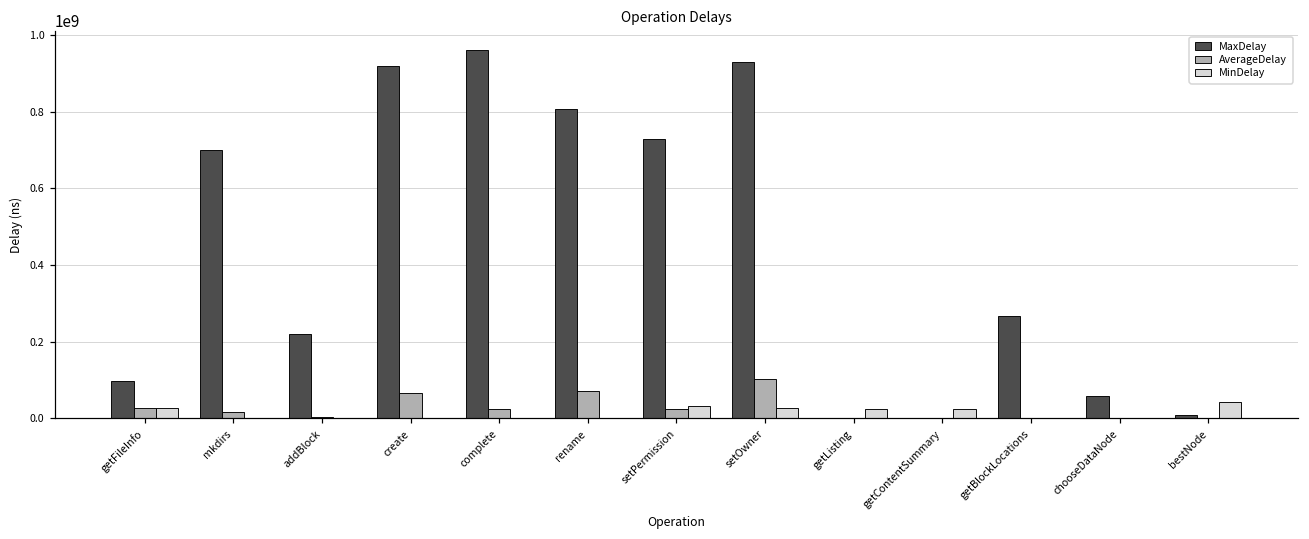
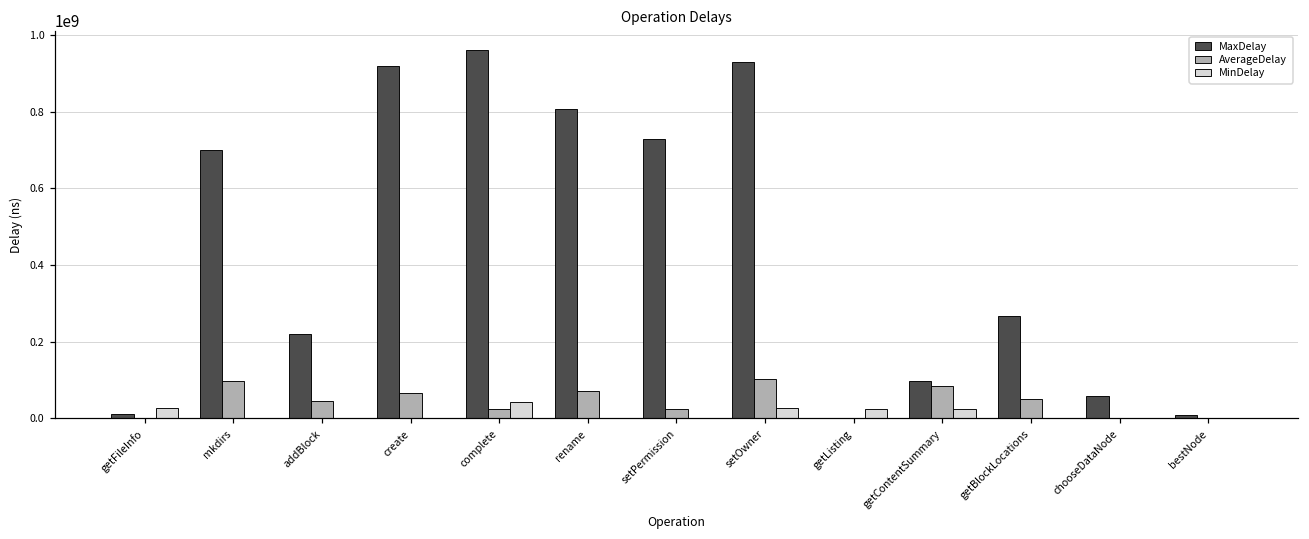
  {
    "MaxDelay": {
-     "getFileInfo": 100000000,
+     "getFileInfo": 10000000,
      "mkdirs": 700000000,
      "addBlock": 220000000,
      "create": 920000000,
      "complete": 960000000,
      "rename": 810000000,
      "setPermission": 730000000,
      "setOwner": 930000000,
-     "getContentSummary": 0,
+     "getContentSummary": 100000000,
      "getBlockLocations": 270000000,
      "chooseDataNode": 60000000,
      "bestNode": 10000000
    },
    "AverageDelay": {
-     "getFileInfo": 30000000,
-     "mkdirs": 20000000,
-     "addBlock": 0,
+     "getFileInfo": 0,
+     "mkdirs": 100000000,
+     "addBlock": 50000000,
      "create": 70000000,
      "complete": 20000000,
      "rename": 70000000,
      "setPermission": 20000000,
      "setOwner": 100000000,
-     "getContentSummary": 0,
-     "getBlockLocations": 0
+     "getContentSummary": 80000000,
+     "getBlockLocations": 50000000
    },
    "MinDelay": {
      "getFileInfo": 30000000,
      "addBlock": 0,
-     "complete": 0,
-     "setPermission": 30000000,
+     "complete": 40000000,
+     "setPermission": 0,
      "setOwner": 30000000,
      "getListing": 20000000,
      "getContentSummary": 20000000,
      "getBlockLocations": 0,
-     "bestNode": 40000000
+     "bestNode": 0
    }
  }
